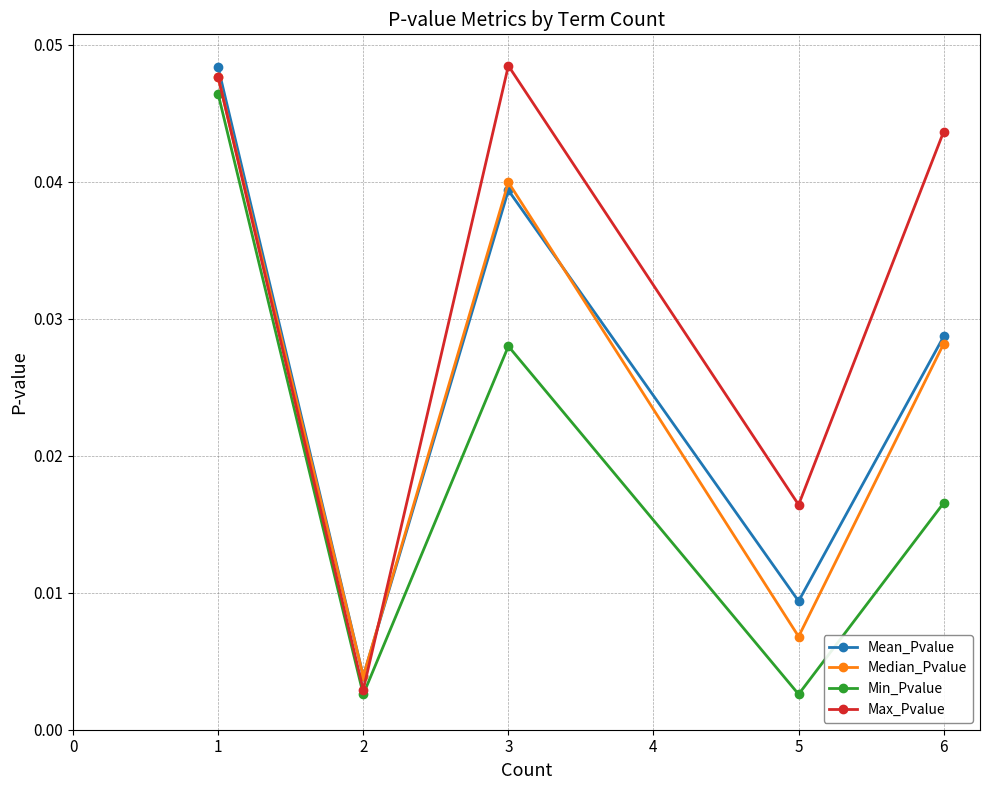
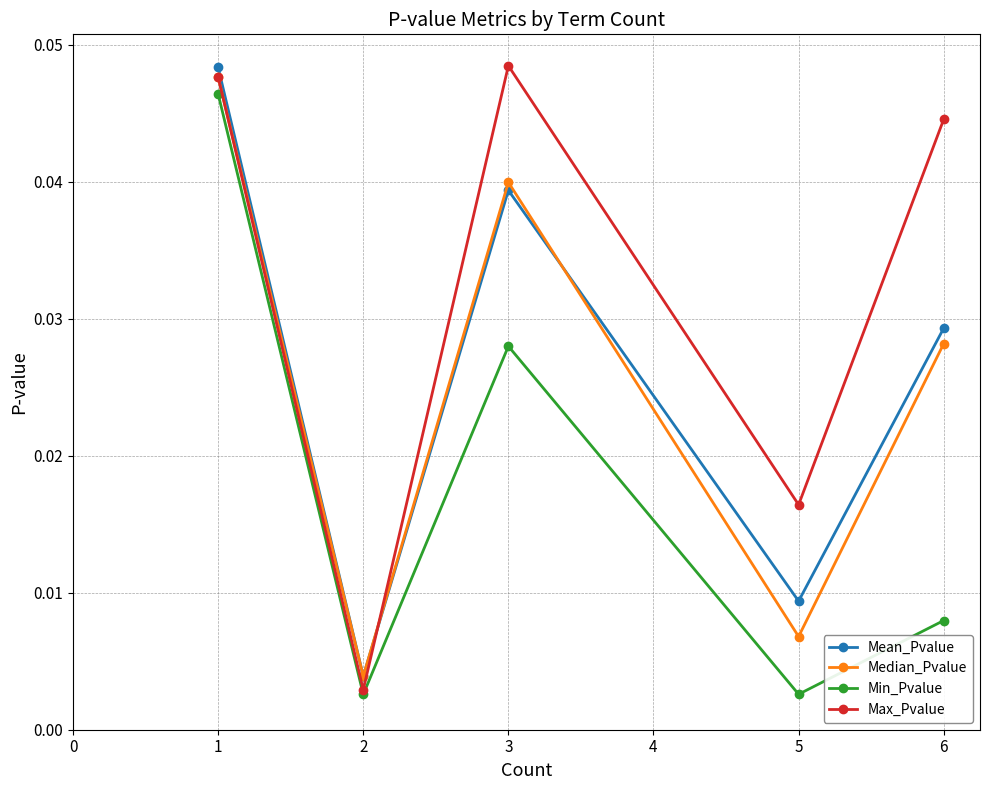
  {
    "Mean_Pvalue": {
      "1": 0.0483,
      "3": 0.0394,
      "5": 0.0094,
-     "6": 0.0287
+     "6": 0.0293
    },
    "Median_Pvalue": {
      "3": 0.0400,
      "5": 0.0068,
      "6": 0.0282
    },
    "Min_Pvalue": {
      "1": 0.0464,
      "2": 0.0026,
      "3": 0.0280,
      "5": 0.0026,
-     "6": 0.0166
+     "6": 0.0080
    },
    "Max_Pvalue": {
      "2": 0.0029,
      "3": 0.0485,
      "5": 0.0164,
-     "6": 0.0437
+     "6": 0.0446
    }
  }
